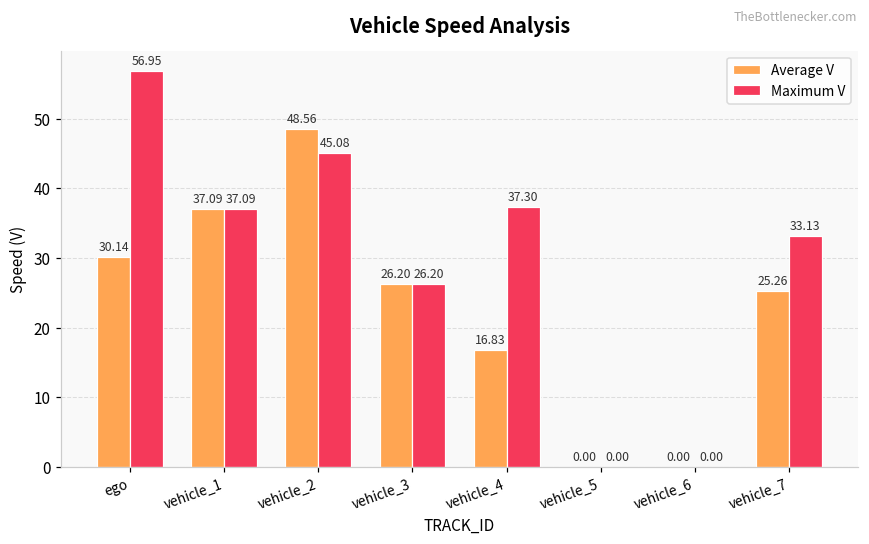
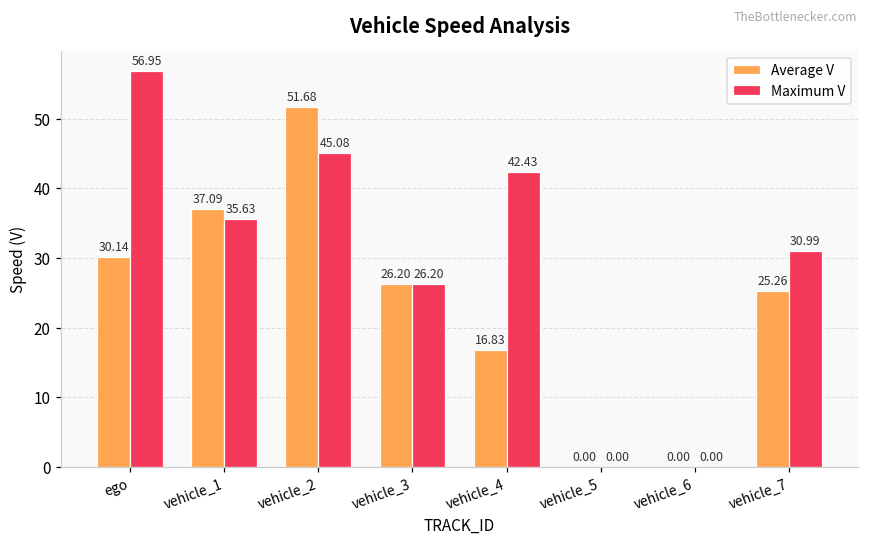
  {
    "Average V": {
      "ego": 30.14,
      "vehicle_1": 37.09,
-     "vehicle_2": 48.56,
+     "vehicle_2": 51.68,
      "vehicle_3": 26.20,
      "vehicle_4": 16.83,
      "vehicle_5": 0.00,
      "vehicle_6": 0.00,
      "vehicle_7": 25.26
    },
    "Maximum V": {
      "ego": 56.95,
-     "vehicle_1": 37.09,
+     "vehicle_1": 35.63,
      "vehicle_2": 45.08,
      "vehicle_3": 26.20,
-     "vehicle_4": 37.30,
+     "vehicle_4": 42.43,
      "vehicle_5": 0.00,
      "vehicle_6": 0.00,
-     "vehicle_7": 33.13
+     "vehicle_7": 30.99
    }
  }
